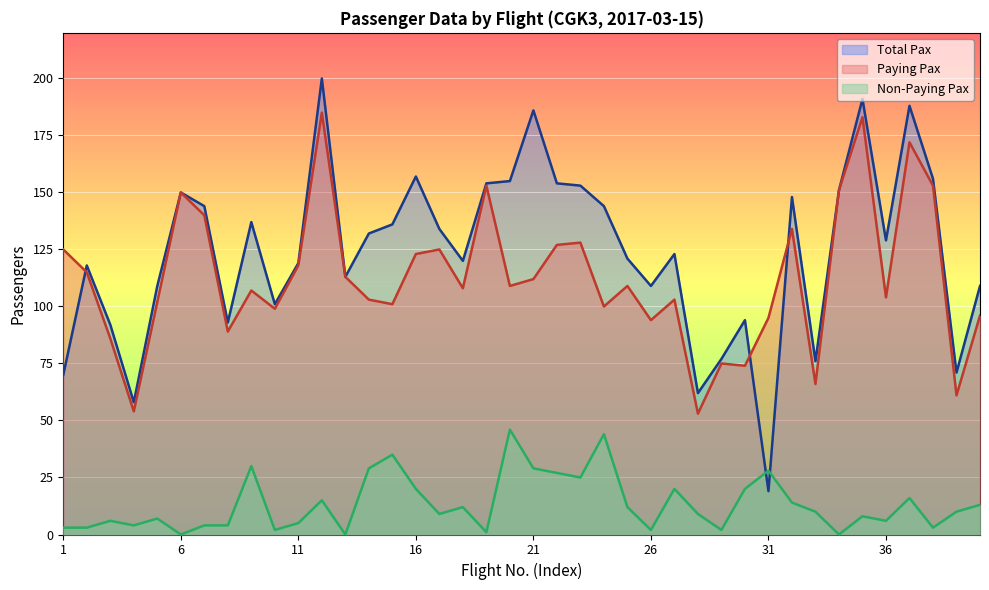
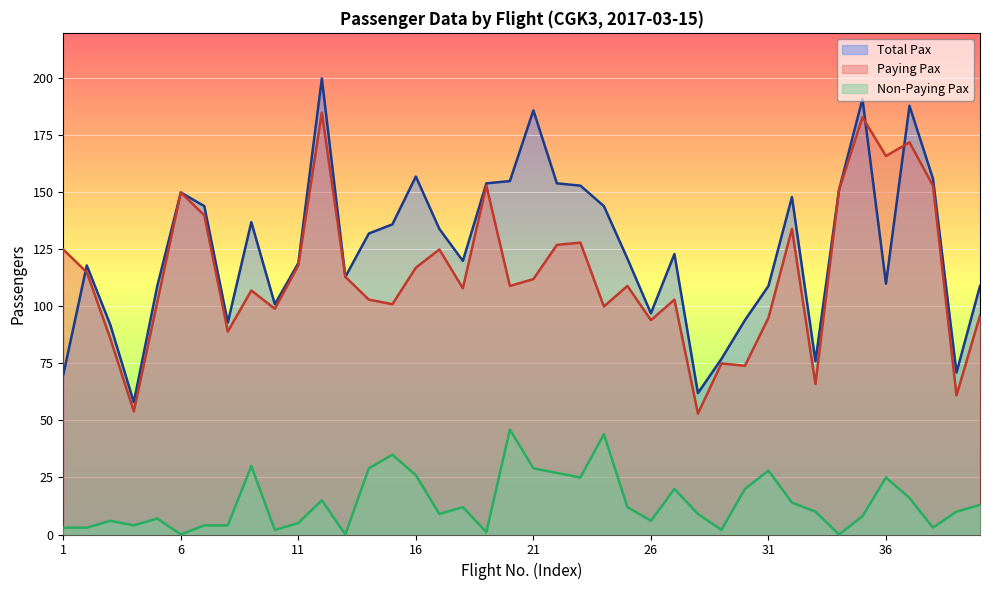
  {
    "Total Pax": {
      "1": 70,
      "16": 157,
      "21": 186,
-     "26": 109,
-     "31": 19,
-     "36": 129
+     "26": 97,
+     "31": 109,
+     "36": 110
    },
    "Paying Pax": {
      "1": 125,
-     "16": 123,
+     "16": 117,
      "21": 112,
      "26": 94,
      "31": 95,
-     "36": 104
+     "36": 166
    },
    "Non-Paying Pax": {
      "1": 3,
      "6": 0,
      "11": 5,
-     "16": 20,
+     "16": 26,
      "21": 29,
-     "26": 2,
+     "26": 6,
      "31": 28,
-     "36": 6
+     "36": 25
    }
  }
